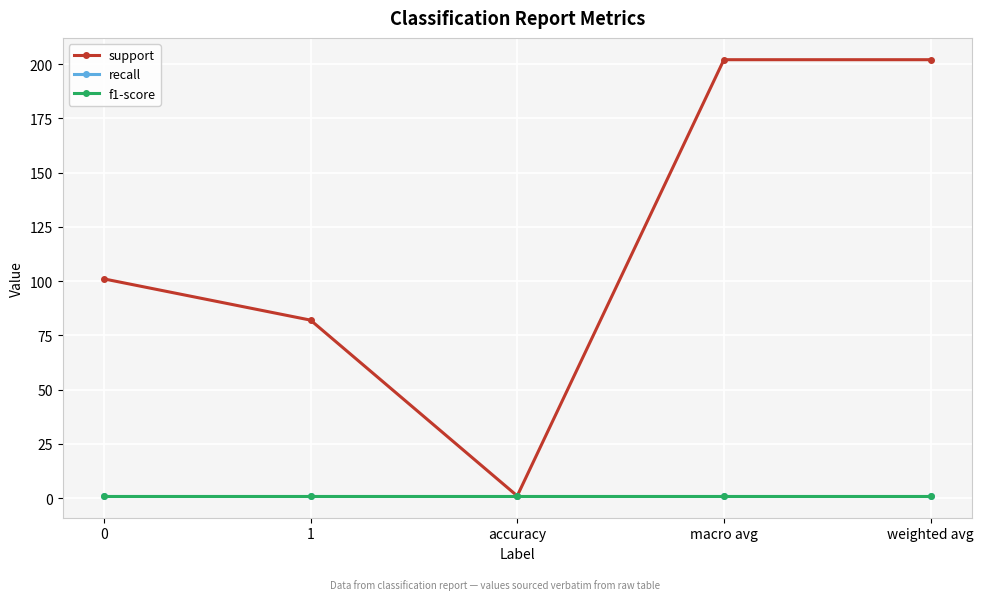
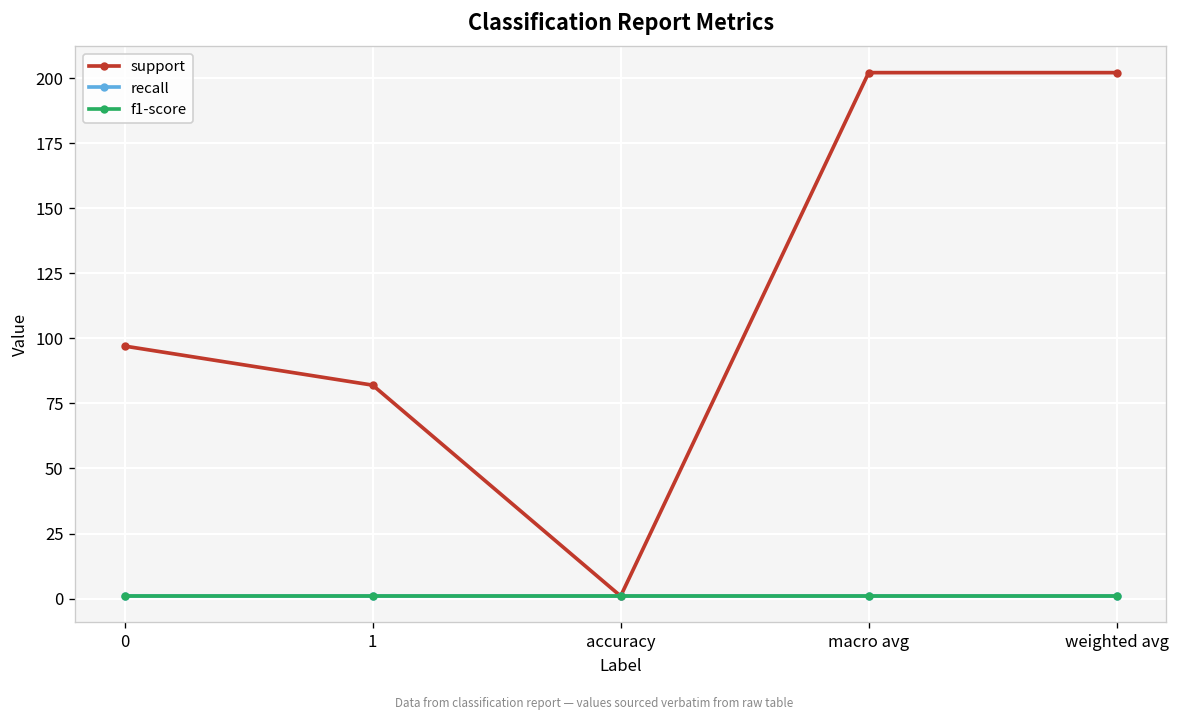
  {
    "support": {
-     "0": 101,
+     "0": 97,
      "1": 82,
      "macro avg": 202,
      "weighted avg": 202
    },
    "f1-score": {
      "0": 1,
      "1": 1,
      "macro avg": 1,
      "weighted avg": 1
    }
  }
